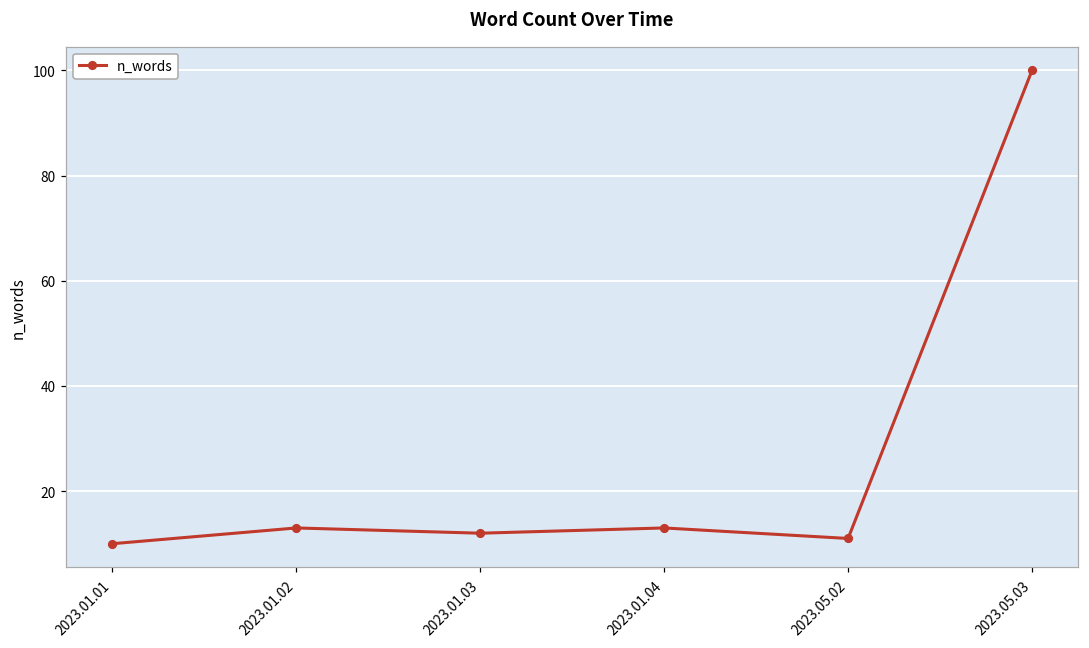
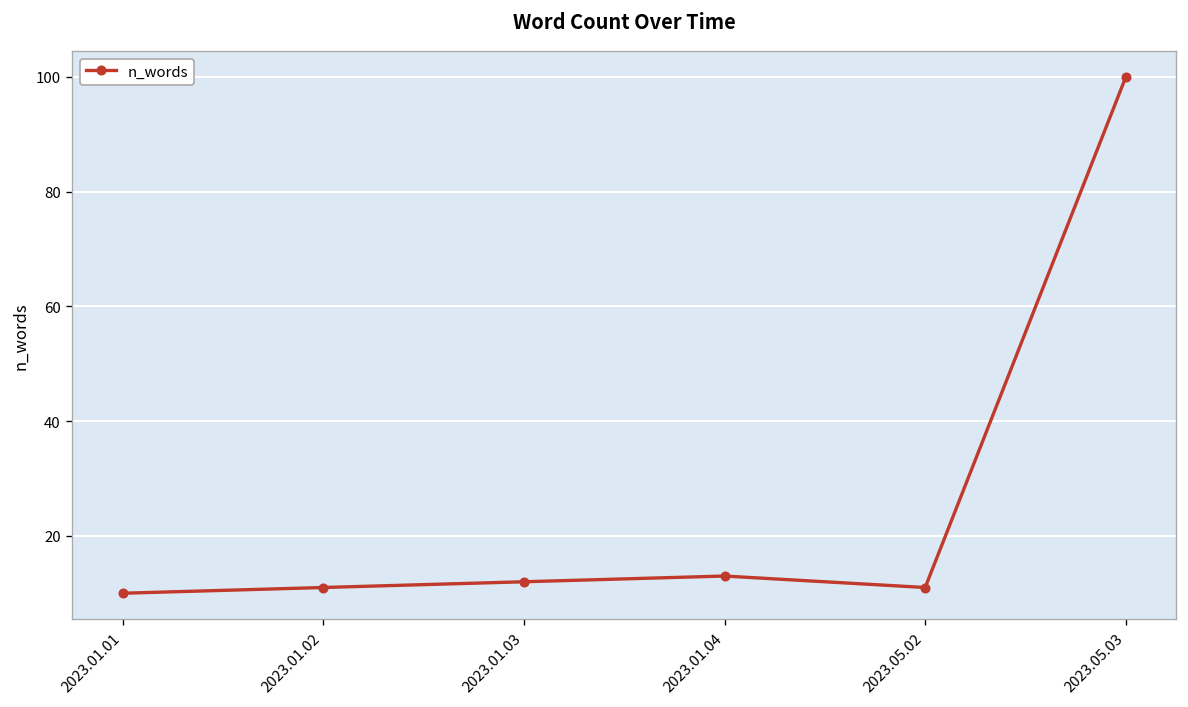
  {
    "2023.01.01": 10,
-   "2023.01.02": 13,
+   "2023.01.02": 11,
    "2023.01.03": 12,
    "2023.01.04": 13,
    "2023.05.02": 11,
    "2023.05.03": 100
  }
